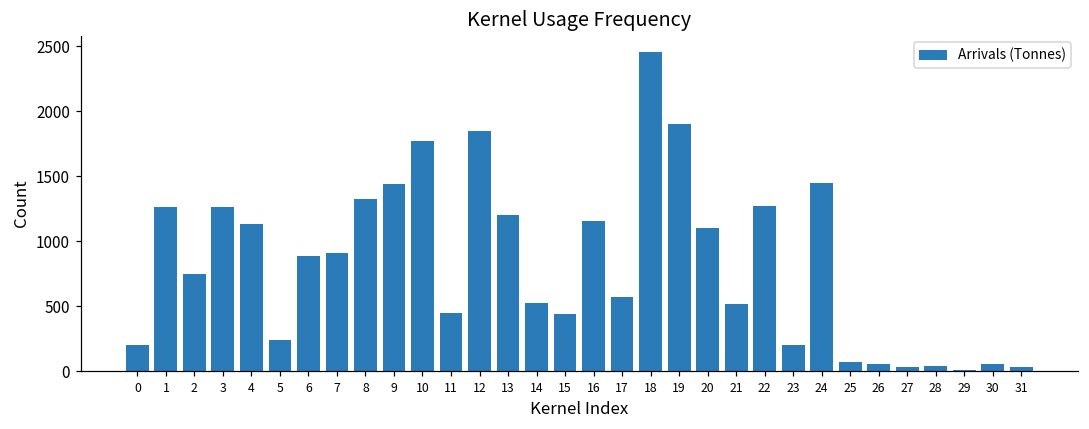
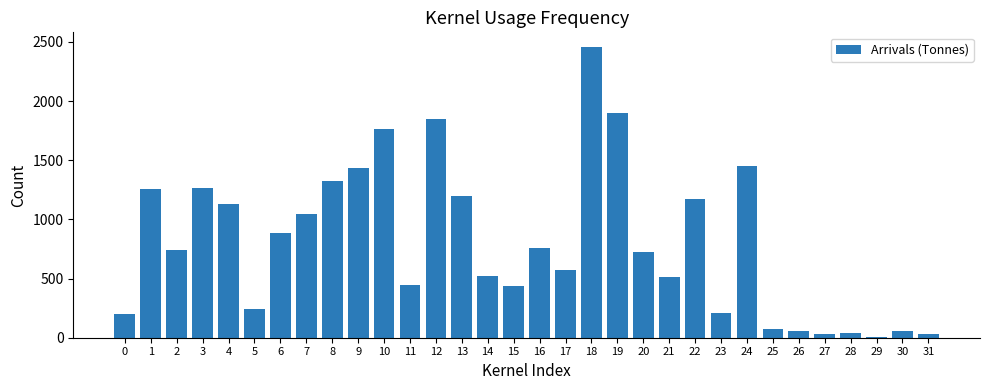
  {
    "0": 200,
    "1": 1260,
    "2": 750,
    "3": 1270,
    "4": 1130,
    "5": 240,
    "6": 880,
-   "7": 910,
+   "7": 1050,
    "8": 1320,
    "9": 1440,
    "10": 1770,
    "11": 450,
    "12": 1850,
    "13": 1200,
    "14": 520,
    "15": 440,
-   "16": 1150,
+   "16": 760,
    "17": 570,
    "18": 2460,
    "19": 1900,
-   "20": 1110,
+   "20": 720,
    "21": 520,
-   "22": 1270,
+   "22": 1170,
    "23": 200,
    "24": 1450,
    "25": 70,
    "26": 60,
    "27": 30,
    "28": 40,
    "30": 60,
    "31": 30
  }
